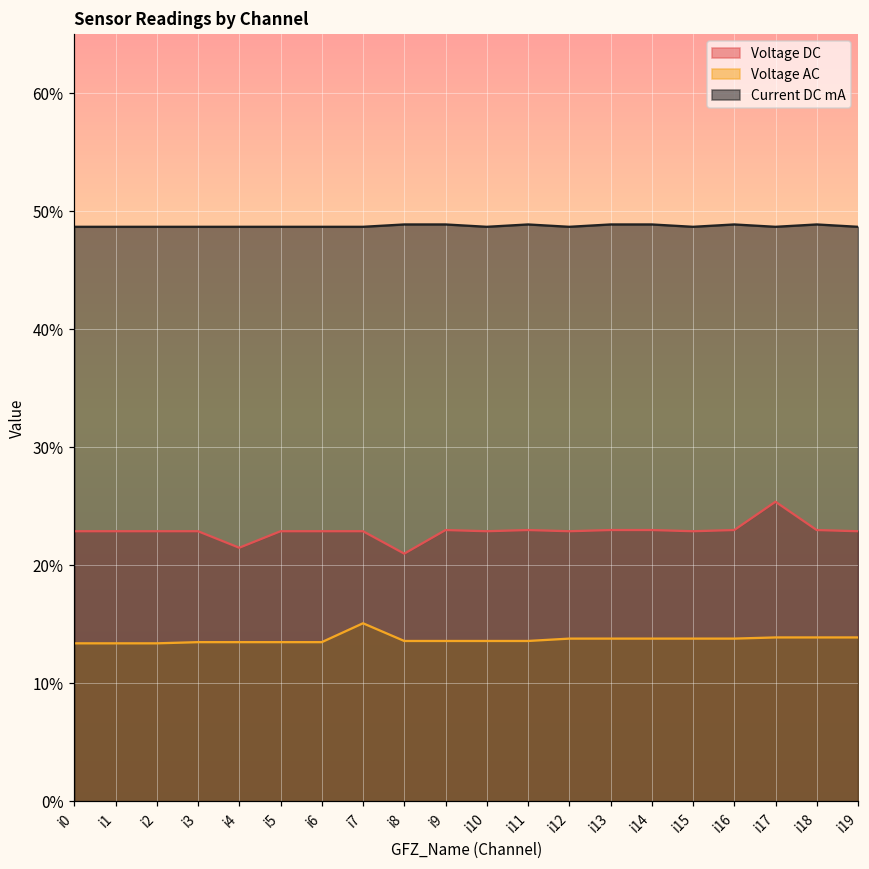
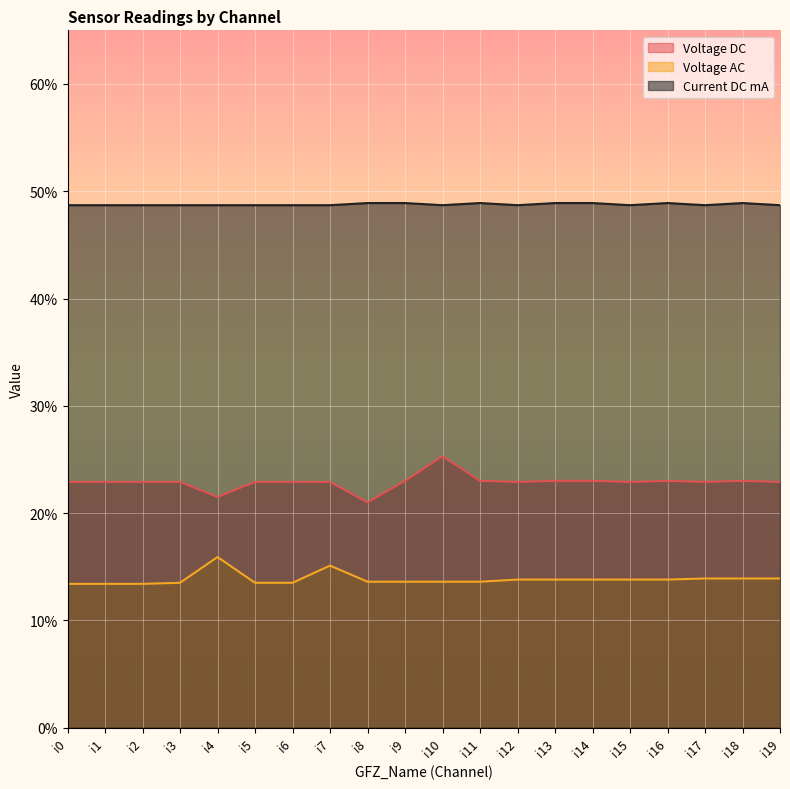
  {
    "Voltage DC": {
      "i0": "22.9%",
      "i1": "22.9%",
      "i2": "22.9%",
      "i3": "22.9%",
      "i4": "21.5%",
      "i5": "22.9%",
      "i6": "22.9%",
      "i7": "22.9%",
      "i8": "21.0%",
      "i9": "23.0%",
-     "i10": "22.9%",
+     "i10": "25.3%",
      "i11": "23.0%",
      "i12": "22.9%",
      "i13": "23.0%",
      "i14": "23.0%",
      "i15": "22.9%",
      "i16": "23.0%",
-     "i17": "25.4%",
+     "i17": "22.9%",
      "i18": "23.0%",
      "i19": "22.9%"
    },
    "Voltage AC": {
      "i0": "13.4%",
      "i1": "13.4%",
      "i2": "13.4%",
      "i3": "13.5%",
-     "i4": "13.5%",
+     "i4": "15.9%",
      "i5": "13.5%",
      "i6": "13.5%",
      "i7": "15.1%",
      "i8": "13.6%",
      "i9": "13.6%",
      "i10": "13.6%",
      "i11": "13.6%",
      "i12": "13.8%",
      "i13": "13.8%",
      "i14": "13.8%",
      "i15": "13.8%",
      "i16": "13.8%",
      "i17": "13.9%",
      "i18": "13.9%",
      "i19": "13.9%"
    },
    "Current DC mA": {
      "i0": "48.7%",
      "i1": "48.7%",
      "i2": "48.7%",
      "i3": "48.7%",
      "i4": "48.7%",
      "i5": "48.7%",
      "i6": "48.7%",
      "i7": "48.7%",
      "i8": "48.9%",
      "i9": "48.9%",
      "i10": "48.7%",
      "i11": "48.9%",
      "i12": "48.7%",
      "i13": "48.9%",
      "i14": "48.9%",
      "i15": "48.7%",
      "i16": "48.9%",
      "i17": "48.7%",
      "i18": "48.9%",
      "i19": "48.7%"
    }
  }
